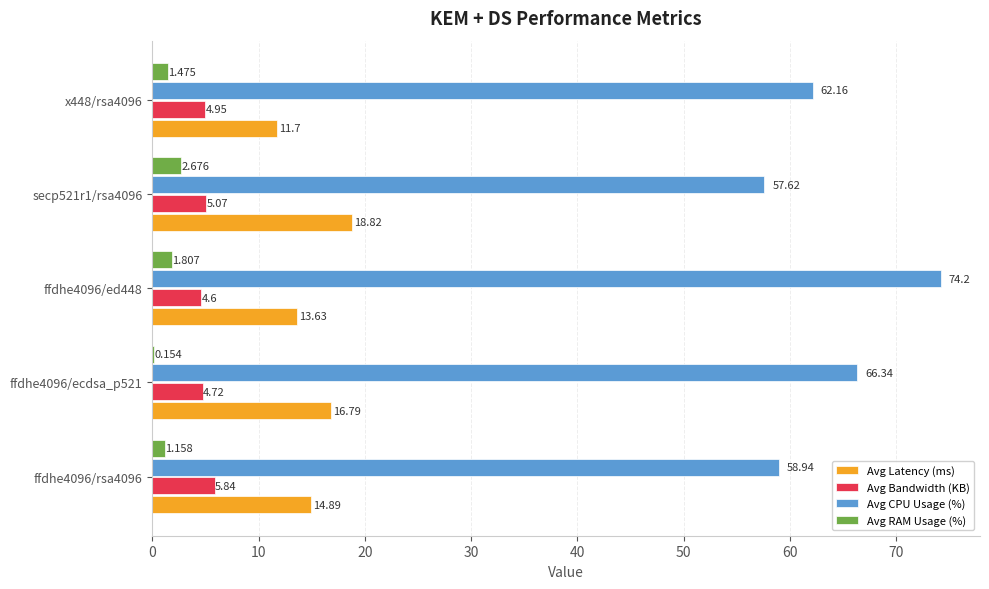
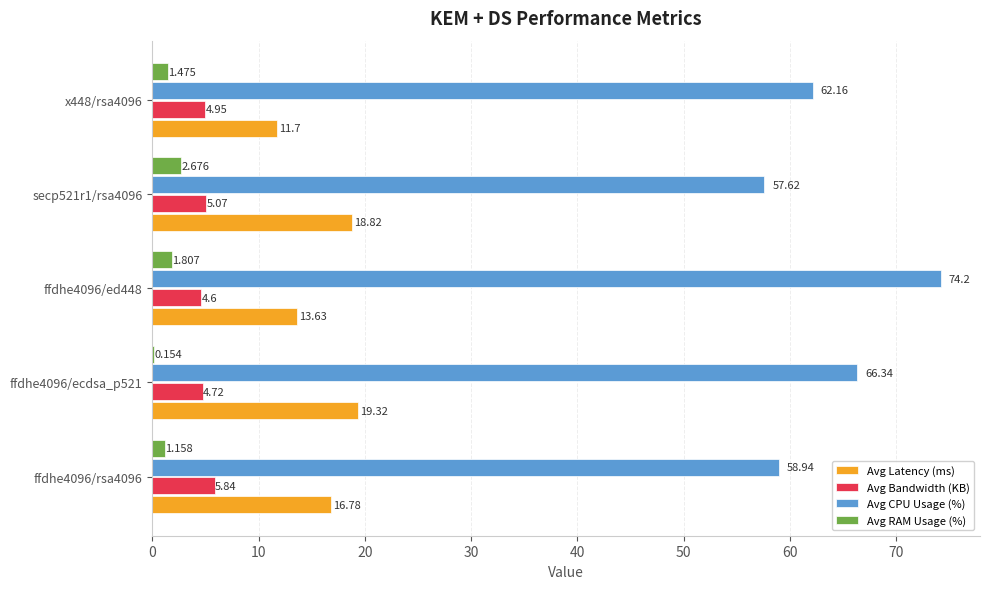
  {
    "Avg Latency (ms)": {
      "x448/rsa4096": 11.7,
      "secp521r1/rsa4096": 18.82,
      "ffdhe4096/ed448": 13.63,
-     "ffdhe4096/ecdsa_p521": 16.79,
-     "ffdhe4096/rsa4096": 14.89
+     "ffdhe4096/ecdsa_p521": 19.32,
+     "ffdhe4096/rsa4096": 16.78
    },
    "Avg Bandwidth (KB)": {
      "x448/rsa4096": 4.95,
      "secp521r1/rsa4096": 5.07,
      "ffdhe4096/ed448": 4.6,
      "ffdhe4096/ecdsa_p521": 4.72,
      "ffdhe4096/rsa4096": 5.84
    },
    "Avg CPU Usage (%)": {
      "x448/rsa4096": 62.16,
      "secp521r1/rsa4096": 57.62,
      "ffdhe4096/ed448": 74.2,
      "ffdhe4096/ecdsa_p521": 66.34,
      "ffdhe4096/rsa4096": 58.94
    },
    "Avg RAM Usage (%)": {
      "x448/rsa4096": 1.475,
      "secp521r1/rsa4096": 2.676,
      "ffdhe4096/ed448": 1.807,
      "ffdhe4096/ecdsa_p521": 0.154,
      "ffdhe4096/rsa4096": 1.158
    }
  }
